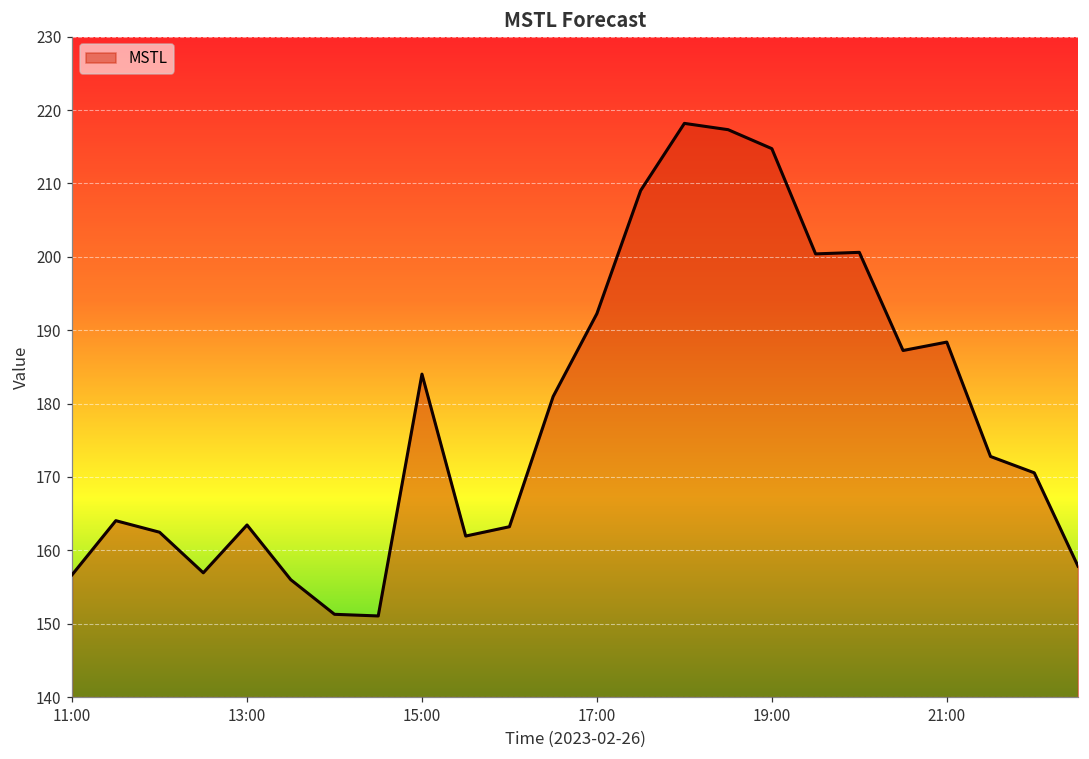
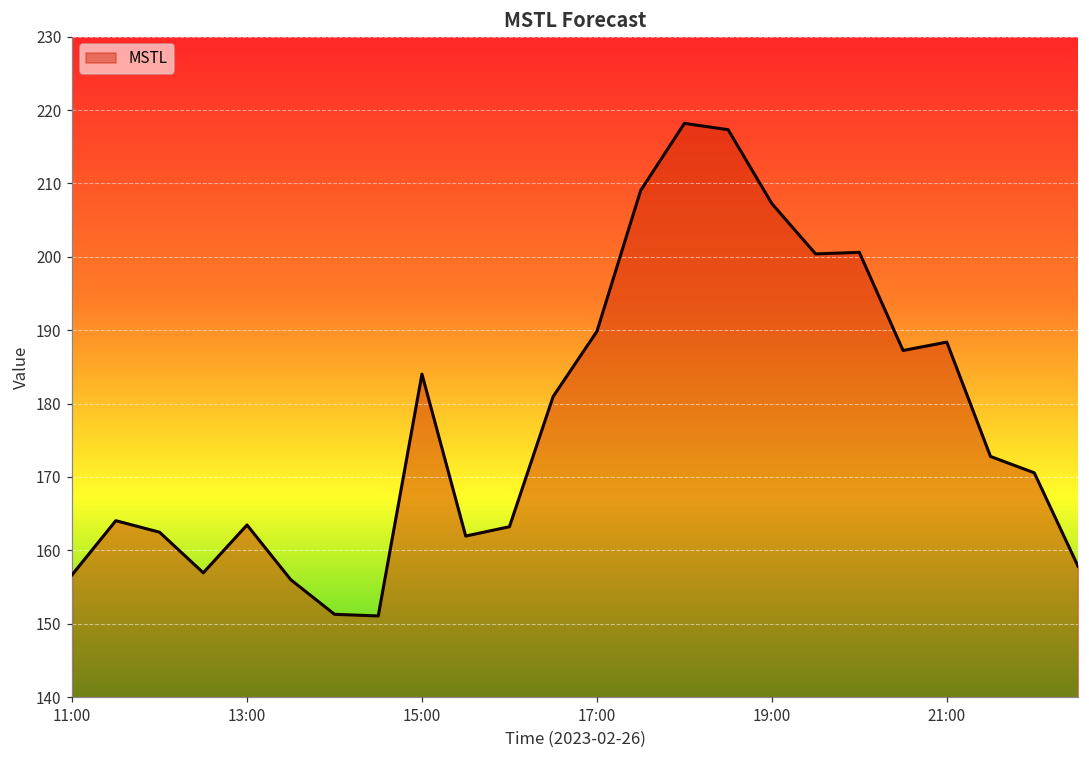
  {
    "11:00": 157,
    "13:00": 163,
    "15:00": 184,
-   "17:00": 192,
-   "19:00": 215,
+   "17:00": 190,
+   "19:00": 207,
    "21:00": 188
  }
